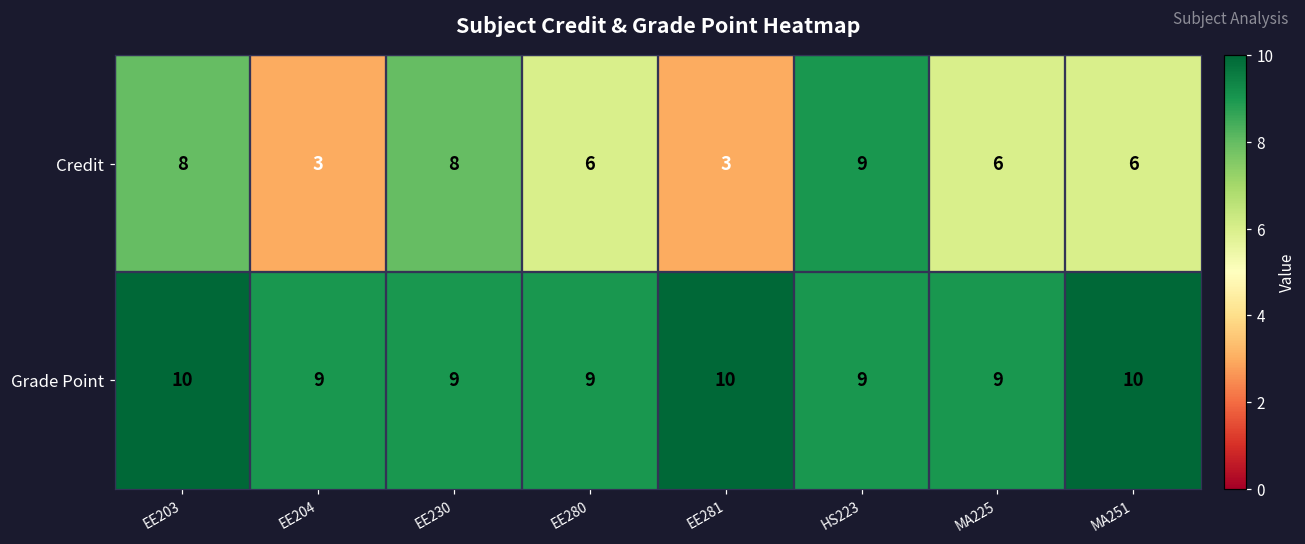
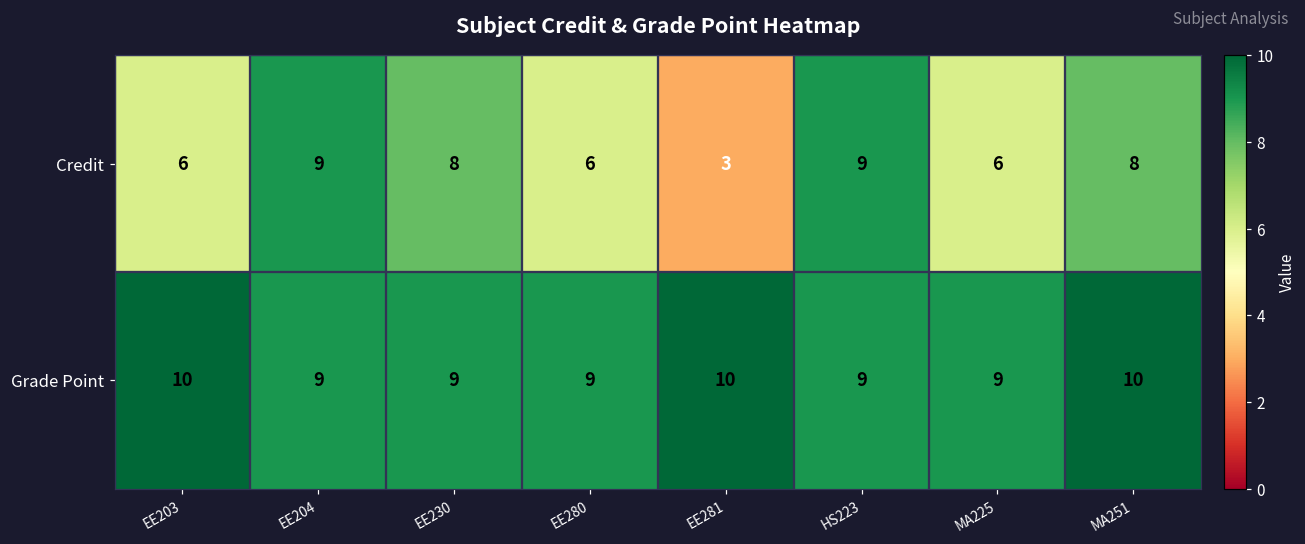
  {
    "Credit": {
-     "EE203": 8,
-     "EE204": 3,
+     "EE203": 6,
+     "EE204": 9,
      "EE230": 8,
      "EE280": 6,
      "EE281": 3,
      "HS223": 9,
      "MA225": 6,
-     "MA251": 6
+     "MA251": 8
    },
    "Grade Point": {
      "EE203": 10,
      "EE204": 9,
      "EE230": 9,
      "EE280": 9,
      "EE281": 10,
      "HS223": 9,
      "MA225": 9,
      "MA251": 10
    }
  }
